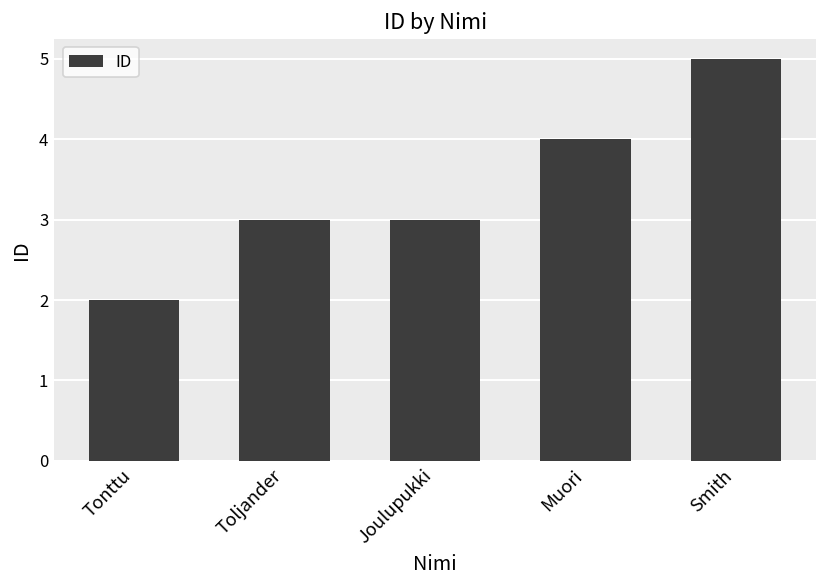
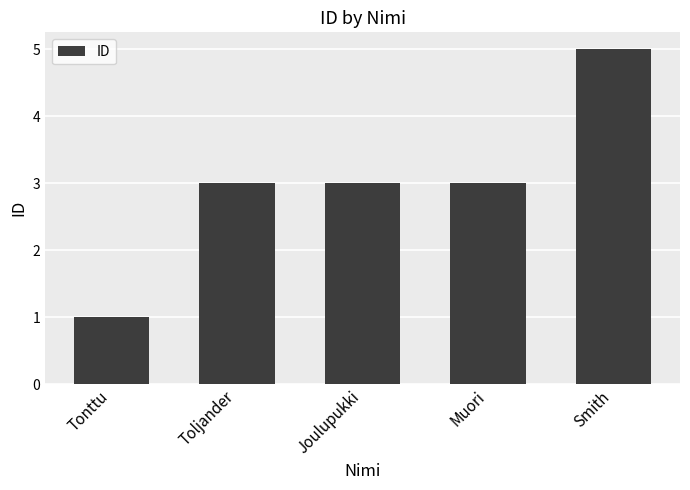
  {
-   "Tonttu": 2,
+   "Tonttu": 1,
    "Toljander": 3,
    "Joulupukki": 3,
-   "Muori": 4,
+   "Muori": 3,
    "Smith": 5
  }
